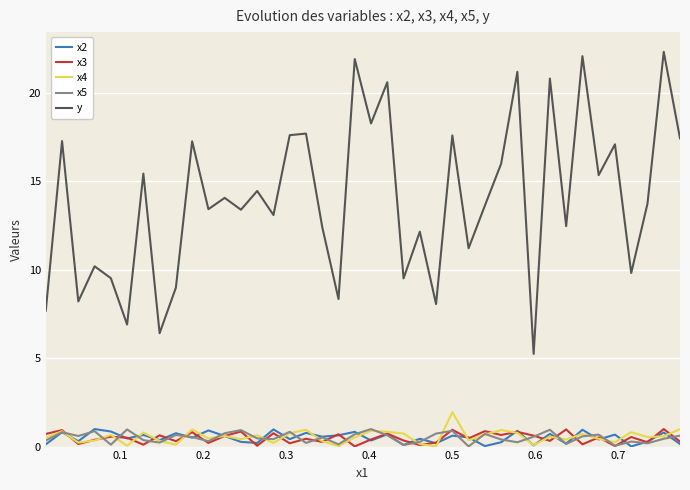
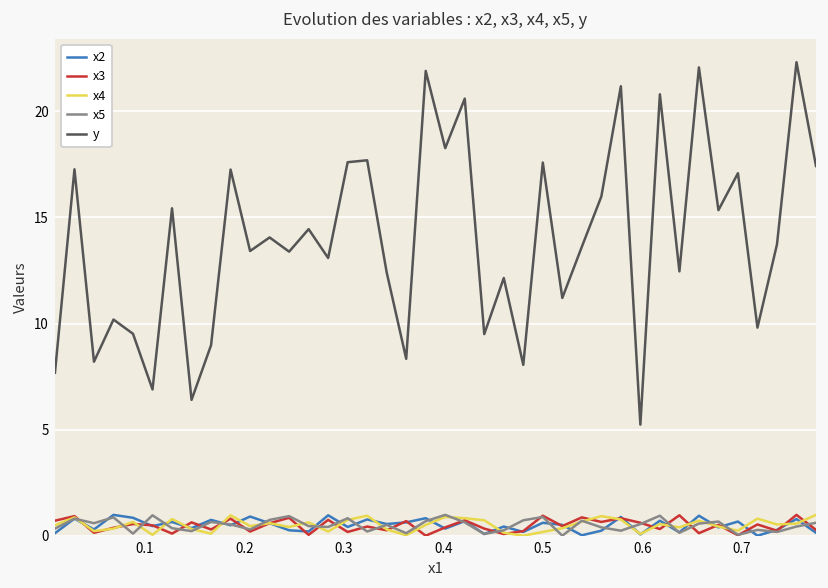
  {
    "x2": {
      "0.5": 0.6
    },
    "x4": {
-     "0.5": 1.9
+     "0.5": 0.2
    },
    "y": {
      "0.5": 17.6
    }
  }
